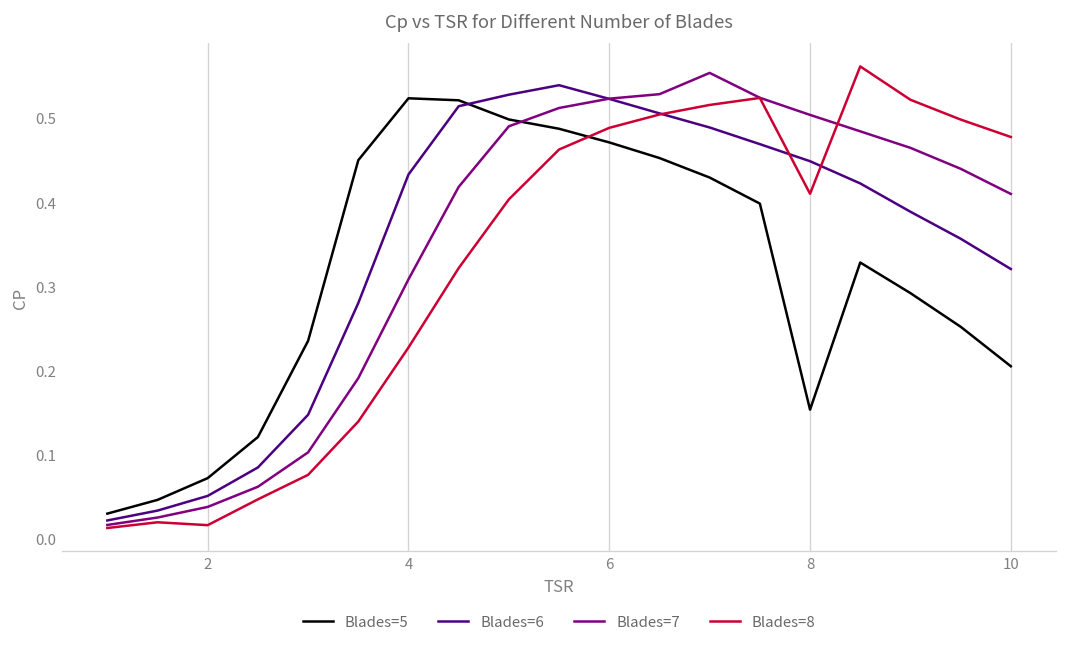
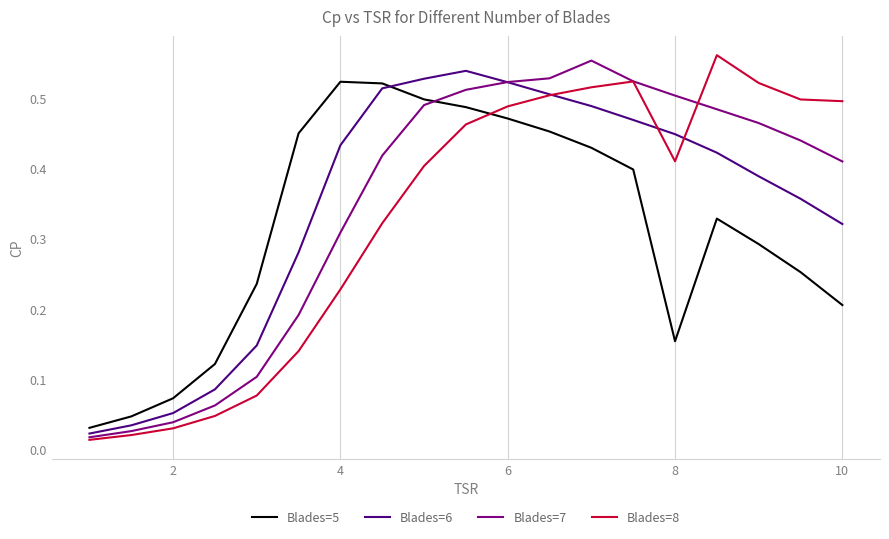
  {
    "Blades=5": {
      "2": 0.07,
      "4": 0.52,
      "6": 0.47,
      "8": 0.15,
      "10": 0.21
    },
    "Blades=8": {
-     "2": 0.02,
+     "2": 0.03,
      "4": 0.23,
      "6": 0.49,
      "8": 0.41,
-     "10": 0.48
+     "10": 0.50
    }
  }
